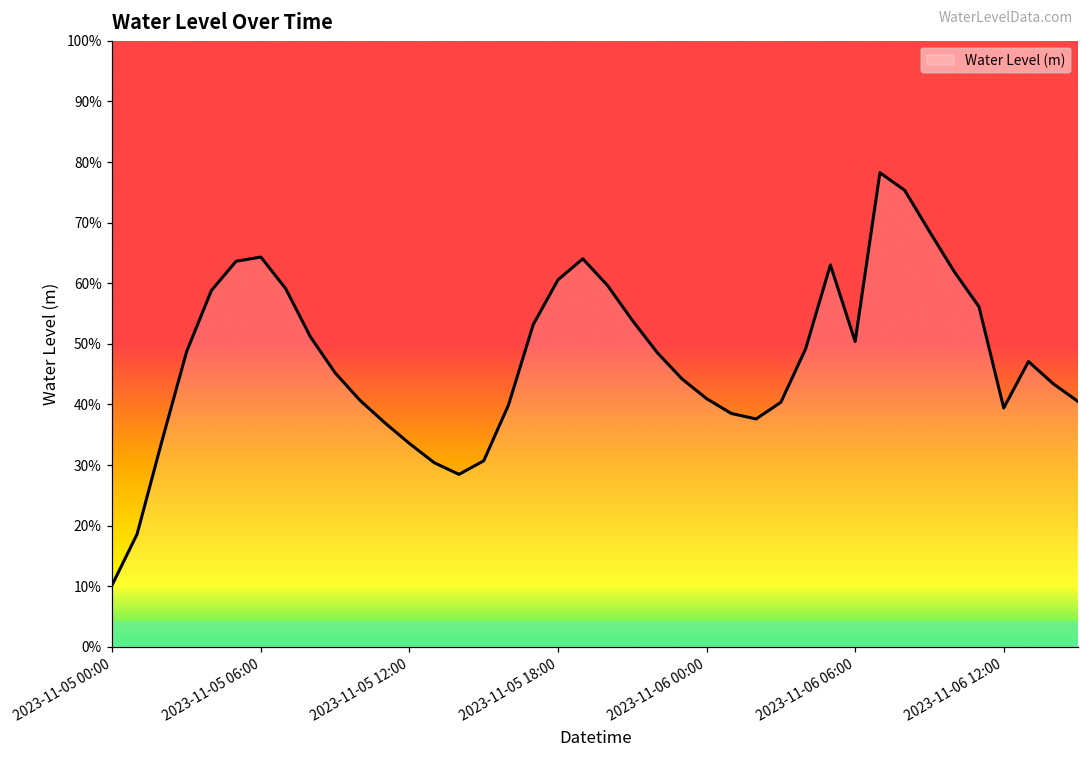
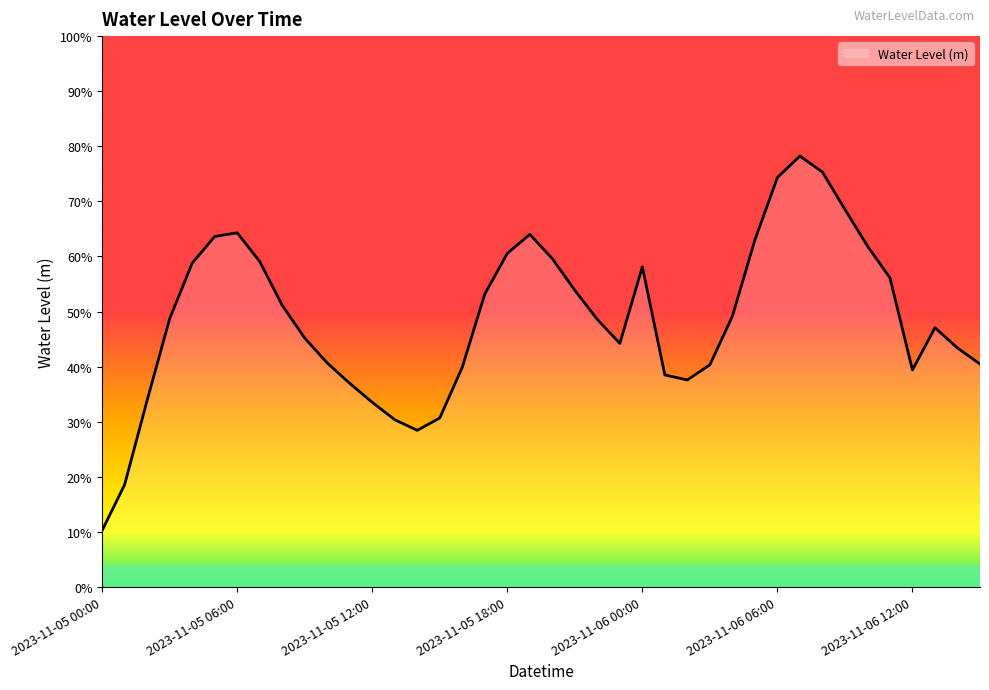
  {
    "2023-11-05 00:00": "10%",
    "2023-11-05 06:00": "64%",
    "2023-11-05 12:00": "34%",
    "2023-11-05 18:00": "61%",
-   "2023-11-06 00:00": "41%",
-   "2023-11-06 06:00": "50%",
+   "2023-11-06 00:00": "58%",
+   "2023-11-06 06:00": "74%",
    "2023-11-06 12:00": "39%"
  }
